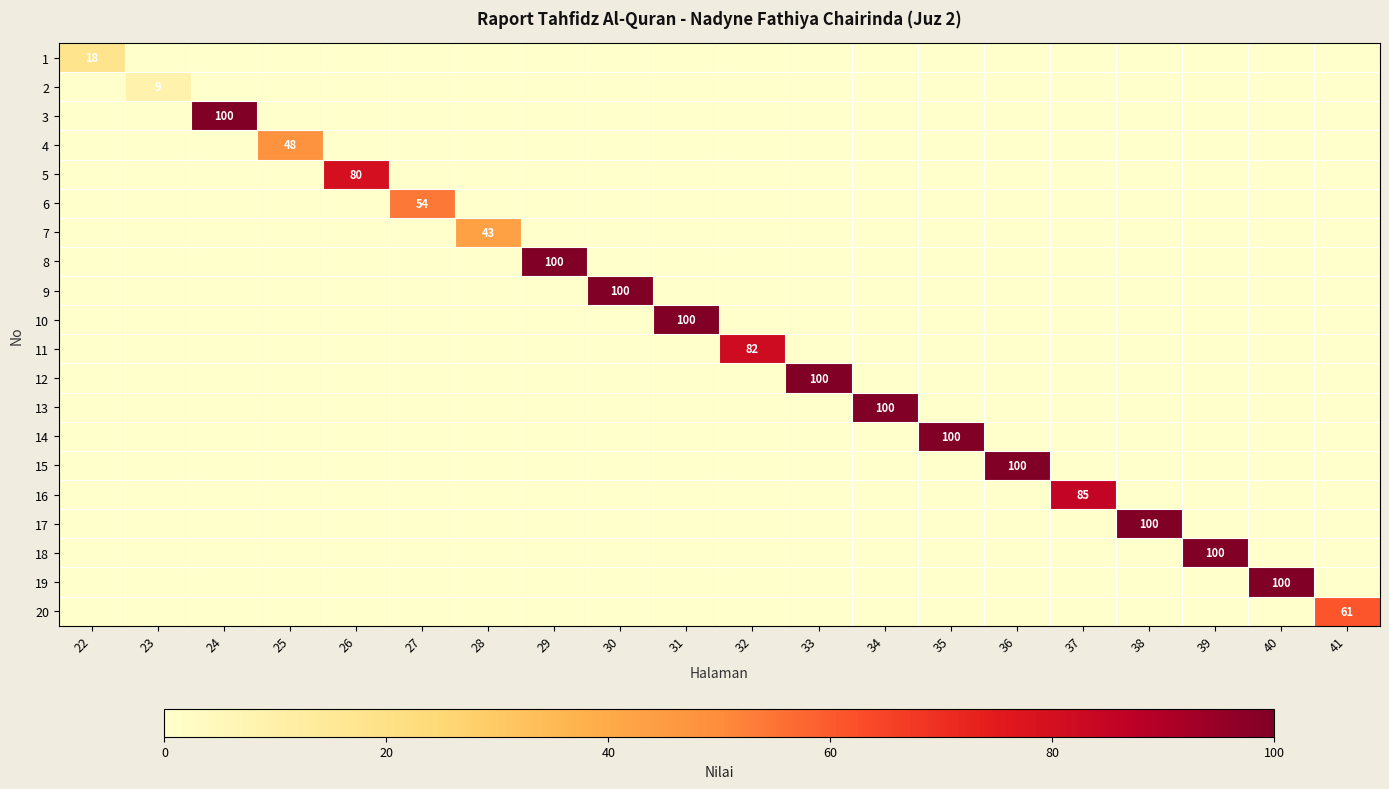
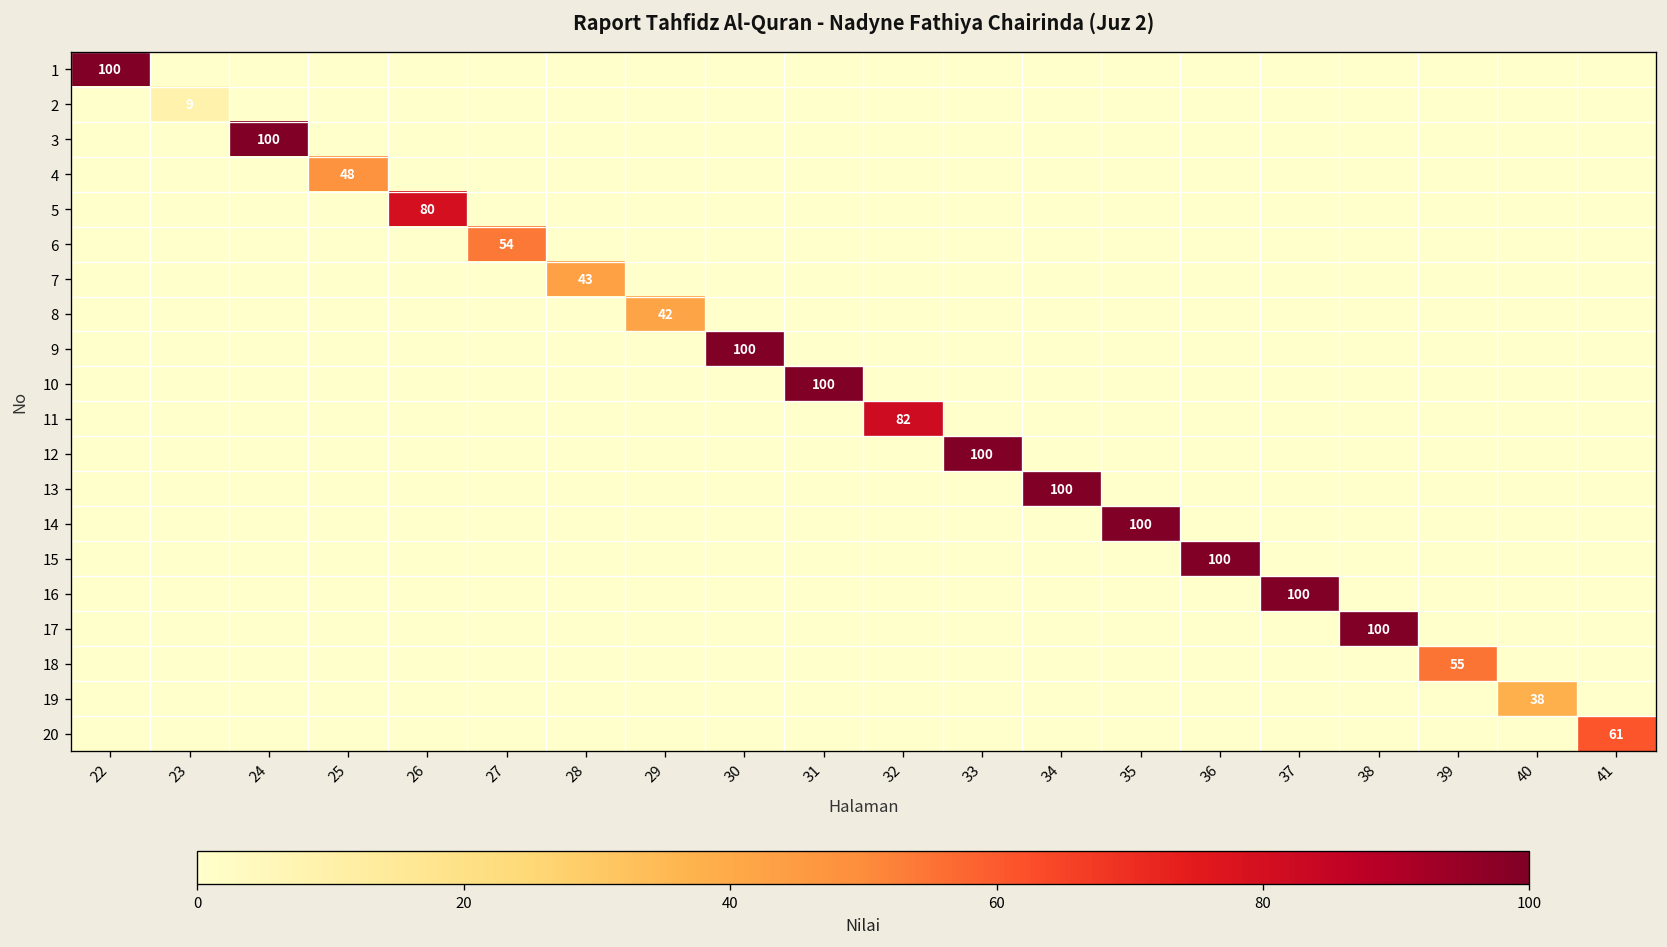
  {
    "1": {
-     "22": 18
+     "22": 100
    },
    "2": {
      "23": 9
    },
    "3": {
      "24": 100
    },
    "4": {
      "25": 48
    },
    "5": {
      "26": 80
    },
    "6": {
      "27": 54
    },
    "7": {
      "28": 43
    },
    "8": {
-     "29": 100
+     "29": 42
    },
    "9": {
      "30": 100
    },
    "10": {
      "31": 100
    },
    "11": {
      "32": 82
    },
    "12": {
      "33": 100
    },
    "13": {
      "34": 100
    },
    "14": {
      "35": 100
    },
    "15": {
      "36": 100
    },
    "16": {
-     "37": 85
+     "37": 100
    },
    "17": {
      "38": 100
    },
    "18": {
-     "39": 100
+     "39": 55
    },
    "19": {
-     "40": 100
+     "40": 38
    },
    "20": {
      "41": 61
    }
  }
